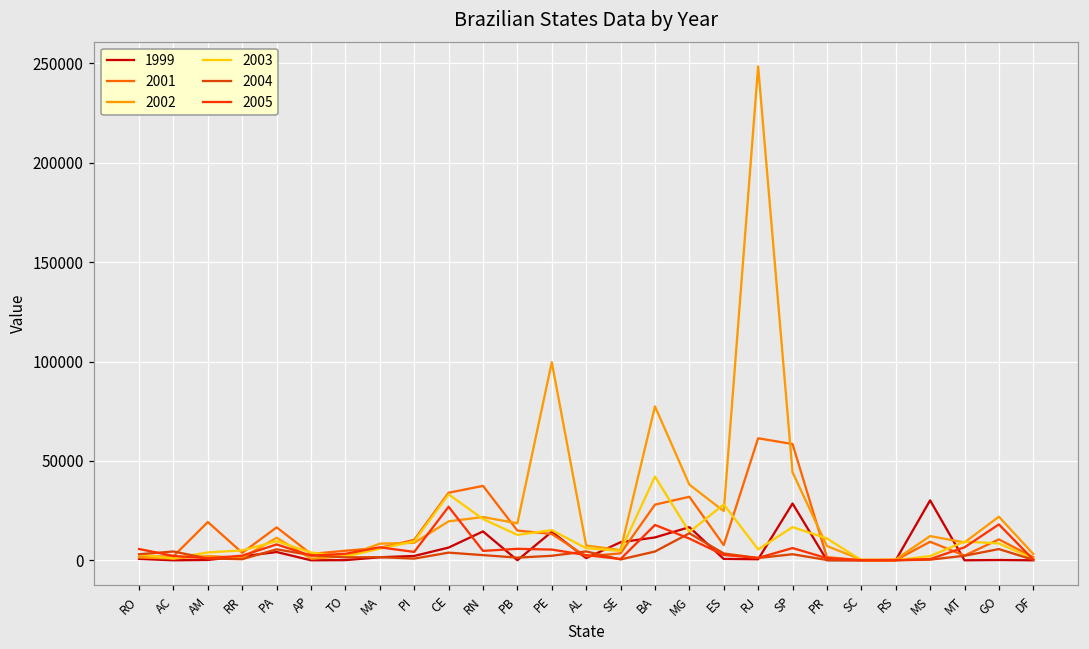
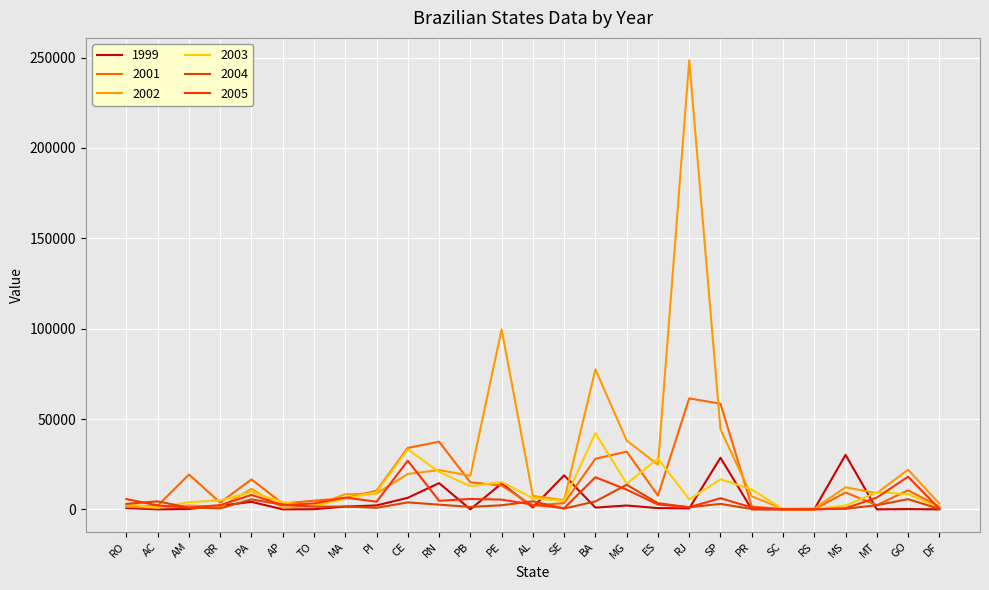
  {
    "1999": {
      "CE": 6000,
      "RN": 15000,
-     "SE": 9000,
-     "BA": 11000,
-     "MG": 17000,
+     "SE": 19000,
+     "BA": 1000,
+     "MG": 2000,
      "ES": 1000,
      "SP": 29000,
      "MS": 30000,
      "MT": 0,
      "GO": 0
    }
  }
